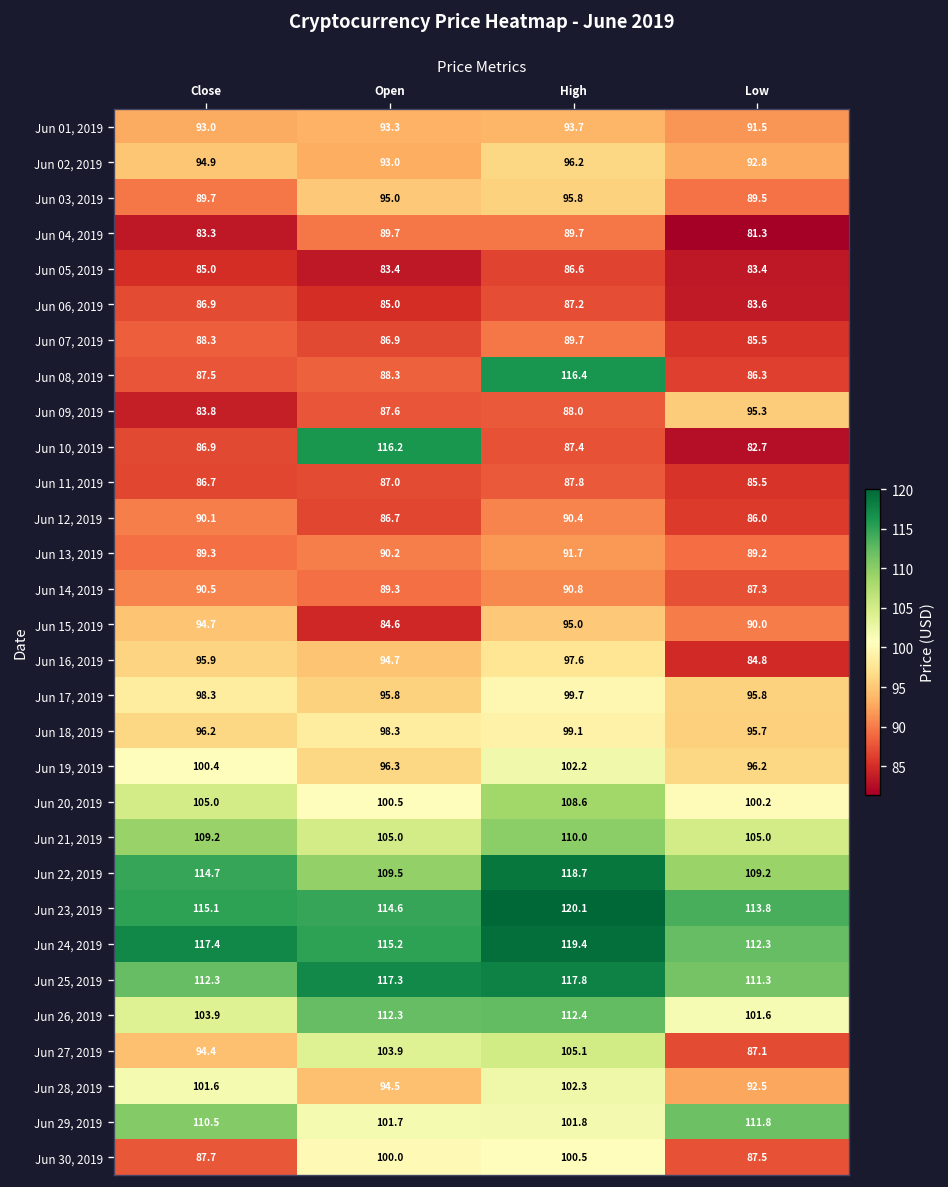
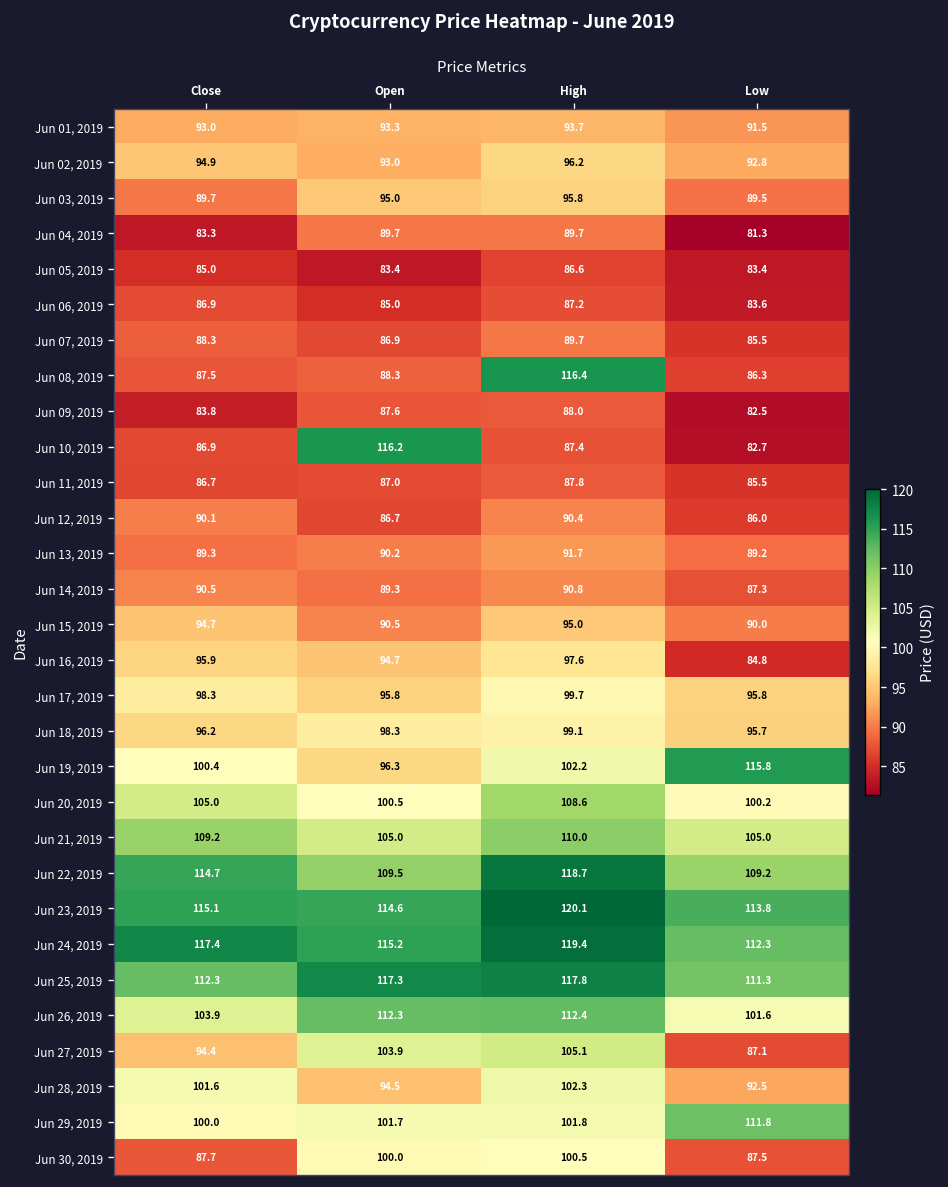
  {
    "Jun 01, 2019": {
      "Close": 93.0,
      "Open": 93.3,
      "High": 93.7,
      "Low": 91.5
    },
    "Jun 02, 2019": {
      "Close": 94.9,
      "Open": 93.0,
      "High": 96.2,
      "Low": 92.8
    },
    "Jun 03, 2019": {
      "Close": 89.7,
      "Open": 95.0,
      "High": 95.8,
      "Low": 89.5
    },
    "Jun 04, 2019": {
      "Close": 83.3,
      "Open": 89.7,
      "High": 89.7,
      "Low": 81.3
    },
    "Jun 05, 2019": {
      "Close": 85.0,
      "Open": 83.4,
      "High": 86.6,
      "Low": 83.4
    },
    "Jun 06, 2019": {
      "Close": 86.9,
      "Open": 85.0,
      "High": 87.2,
      "Low": 83.6
    },
    "Jun 07, 2019": {
      "Close": 88.3,
      "Open": 86.9,
      "High": 89.7,
      "Low": 85.5
    },
    "Jun 08, 2019": {
      "Close": 87.5,
      "Open": 88.3,
      "High": 116.4,
      "Low": 86.3
    },
    "Jun 09, 2019": {
      "Close": 83.8,
      "Open": 87.6,
      "High": 88.0,
-     "Low": 95.3
+     "Low": 82.5
    },
    "Jun 10, 2019": {
      "Close": 86.9,
      "Open": 116.2,
      "High": 87.4,
      "Low": 82.7
    },
    "Jun 11, 2019": {
      "Close": 86.7,
      "Open": 87.0,
      "High": 87.8,
      "Low": 85.5
    },
    "Jun 12, 2019": {
      "Close": 90.1,
      "Open": 86.7,
      "High": 90.4,
      "Low": 86.0
    },
    "Jun 13, 2019": {
      "Close": 89.3,
      "Open": 90.2,
      "High": 91.7,
      "Low": 89.2
    },
    "Jun 14, 2019": {
      "Close": 90.5,
      "Open": 89.3,
      "High": 90.8,
      "Low": 87.3
    },
    "Jun 15, 2019": {
      "Close": 94.7,
-     "Open": 84.6,
+     "Open": 90.5,
      "High": 95.0,
      "Low": 90.0
    },
    "Jun 16, 2019": {
      "Close": 95.9,
      "Open": 94.7,
      "High": 97.6,
      "Low": 84.8
    },
    "Jun 17, 2019": {
      "Close": 98.3,
      "Open": 95.8,
      "High": 99.7,
      "Low": 95.8
    },
    "Jun 18, 2019": {
      "Close": 96.2,
      "Open": 98.3,
      "High": 99.1,
      "Low": 95.7
    },
    "Jun 19, 2019": {
      "Close": 100.4,
      "Open": 96.3,
      "High": 102.2,
-     "Low": 96.2
+     "Low": 115.8
    },
    "Jun 20, 2019": {
      "Close": 105.0,
      "Open": 100.5,
      "High": 108.6,
      "Low": 100.2
    },
    "Jun 21, 2019": {
      "Close": 109.2,
      "Open": 105.0,
      "High": 110.0,
      "Low": 105.0
    },
    "Jun 22, 2019": {
      "Close": 114.7,
      "Open": 109.5,
      "High": 118.7,
      "Low": 109.2
    },
    "Jun 23, 2019": {
      "Close": 115.1,
      "Open": 114.6,
      "High": 120.1,
      "Low": 113.8
    },
    "Jun 24, 2019": {
      "Close": 117.4,
      "Open": 115.2,
      "High": 119.4,
      "Low": 112.3
    },
    "Jun 25, 2019": {
      "Close": 112.3,
      "Open": 117.3,
      "High": 117.8,
      "Low": 111.3
    },
    "Jun 26, 2019": {
      "Close": 103.9,
      "Open": 112.3,
      "High": 112.4,
      "Low": 101.6
    },
    "Jun 27, 2019": {
      "Close": 94.4,
      "Open": 103.9,
      "High": 105.1,
      "Low": 87.1
    },
    "Jun 28, 2019": {
      "Close": 101.6,
      "Open": 94.5,
      "High": 102.3,
      "Low": 92.5
    },
    "Jun 29, 2019": {
-     "Close": 110.5,
+     "Close": 100.0,
      "Open": 101.7,
      "High": 101.8,
      "Low": 111.8
    },
    "Jun 30, 2019": {
      "Close": 87.7,
      "Open": 100.0,
      "High": 100.5,
      "Low": 87.5
    }
  }
